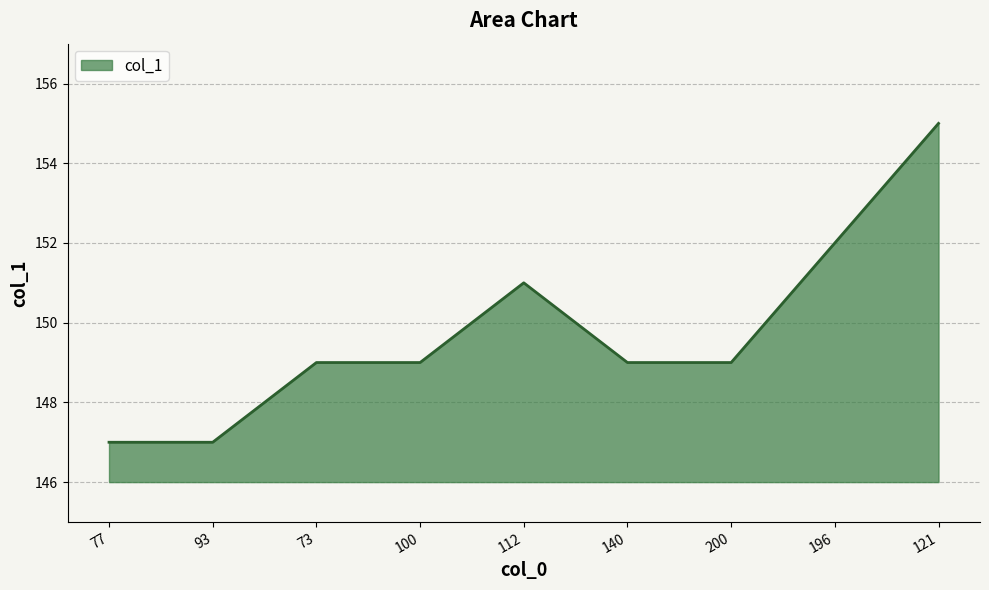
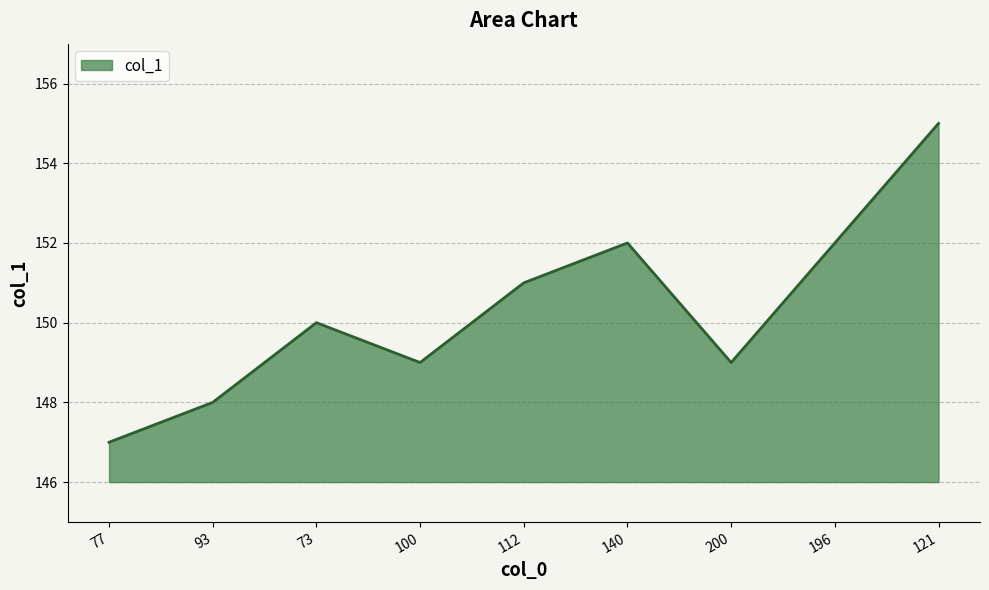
  {
    "77": 147,
-   "93": 147,
-   "73": 149,
+   "93": 148,
+   "73": 150,
    "100": 149,
    "112": 151,
-   "140": 149,
+   "140": 152,
    "200": 149,
    "196": 152,
    "121": 155
  }
